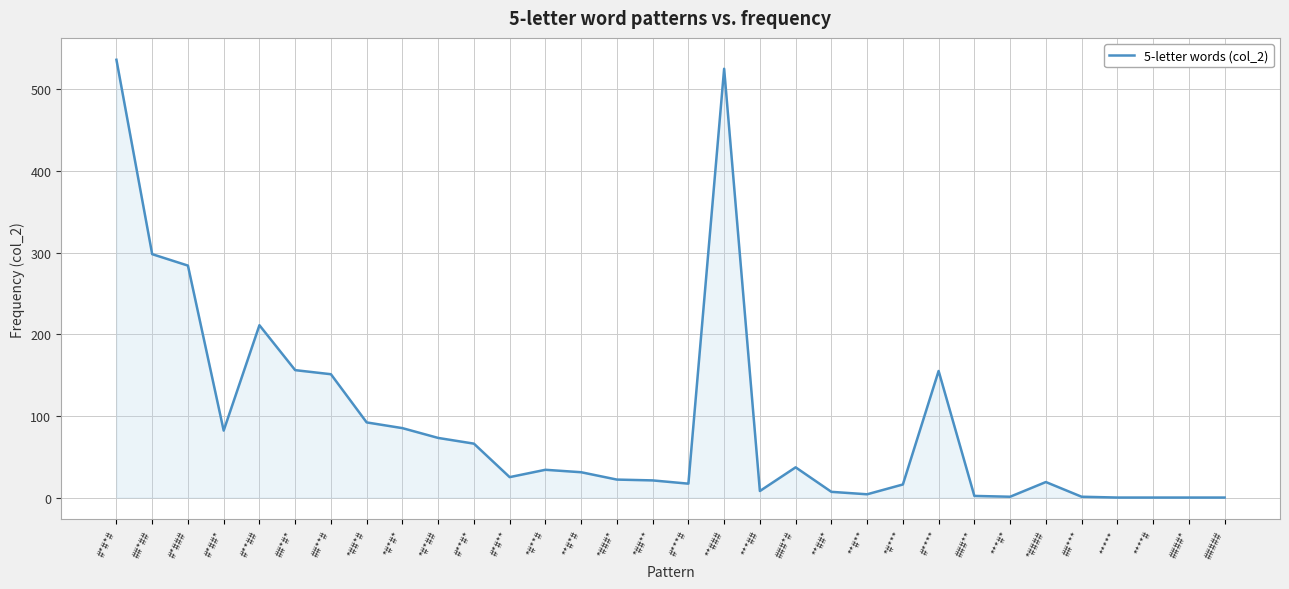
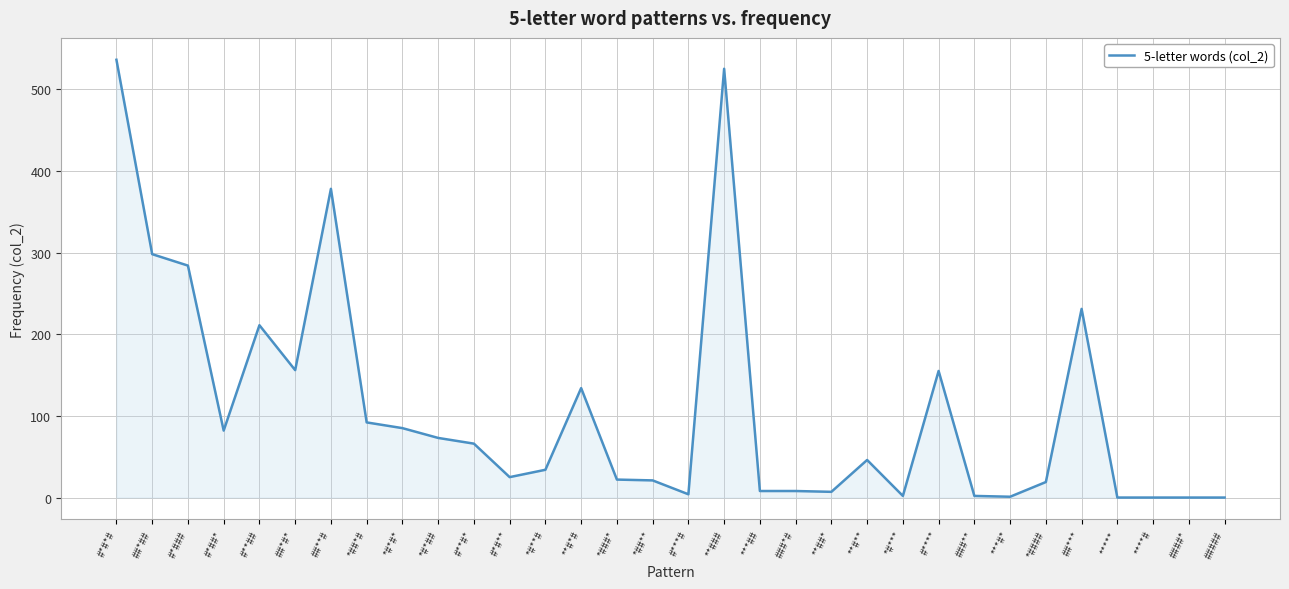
  {
    "#*#*#": 540,
    "##*##": 300,
    "#*###": 280,
    "#*##*": 80,
    "#**##": 210,
    "##*#*": 160,
-   "##**#": 150,
+   "##**#": 380,
    "*##*#": 90,
    "*#*#*": 90,
    "*#*##": 70,
    "#**#*": 70,
    "#*#**": 30,
    "*#**#": 30,
-   "**#*#": 30,
+   "**#*#": 130,
    "*###*": 20,
    "*##**": 20,
-   "#***#": 20,
+   "#***#": 0,
    "**###": 530,
    "***##": 10,
-   "###*#": 40,
+   "###*#": 10,
    "**##*": 10,
-   "**#**": 0,
-   "*#***": 20,
+   "**#**": 50,
+   "*#***": 0,
    "#****": 160,
    "###**": 0,
    "***#*": 0,
    "*####": 20,
-   "##***": 0,
+   "##***": 230,
    "*****": 0,
    "****#": 0,
    "####*": 0,
    "#####": 0
  }
